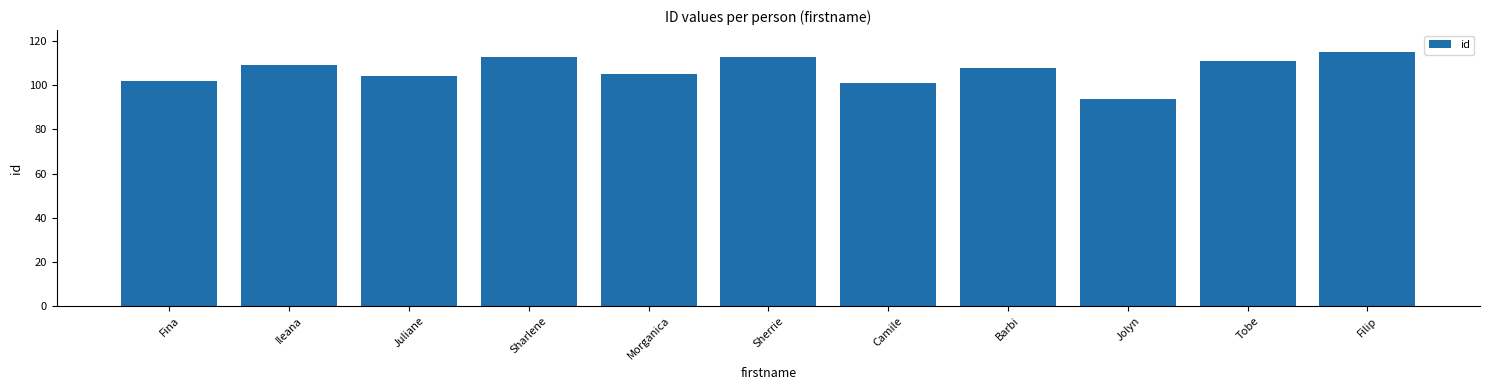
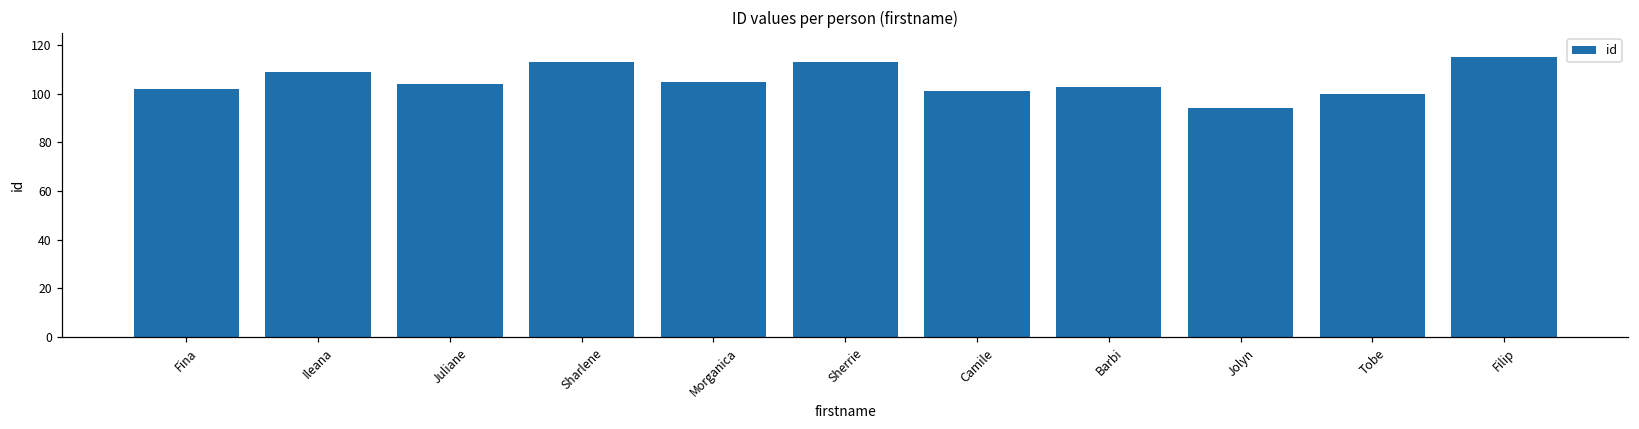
  {
    "Fina": 102,
    "Ileana": 109,
    "Juliane": 104,
    "Sharlene": 113,
    "Morganica": 105,
    "Sherrie": 113,
    "Camile": 101,
-   "Barbi": 108,
+   "Barbi": 103,
    "Jolyn": 94,
-   "Tobe": 111,
+   "Tobe": 100,
    "Filip": 115
  }
